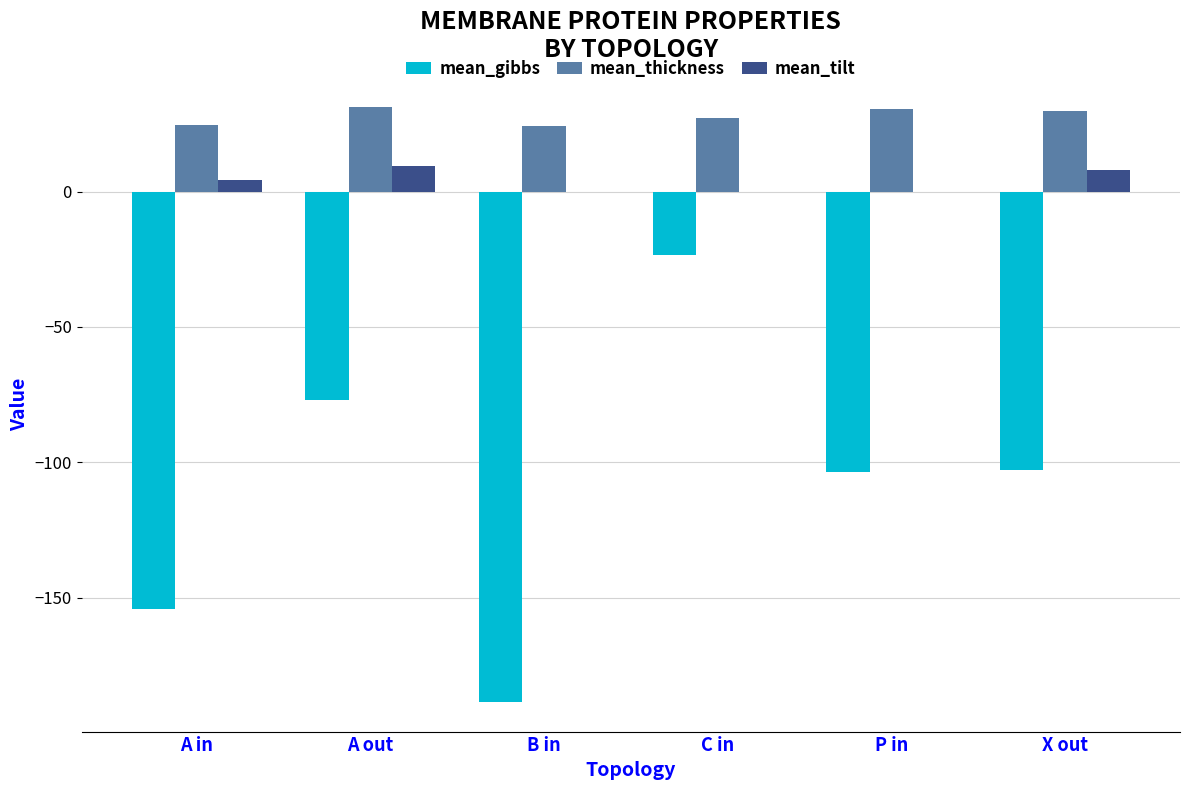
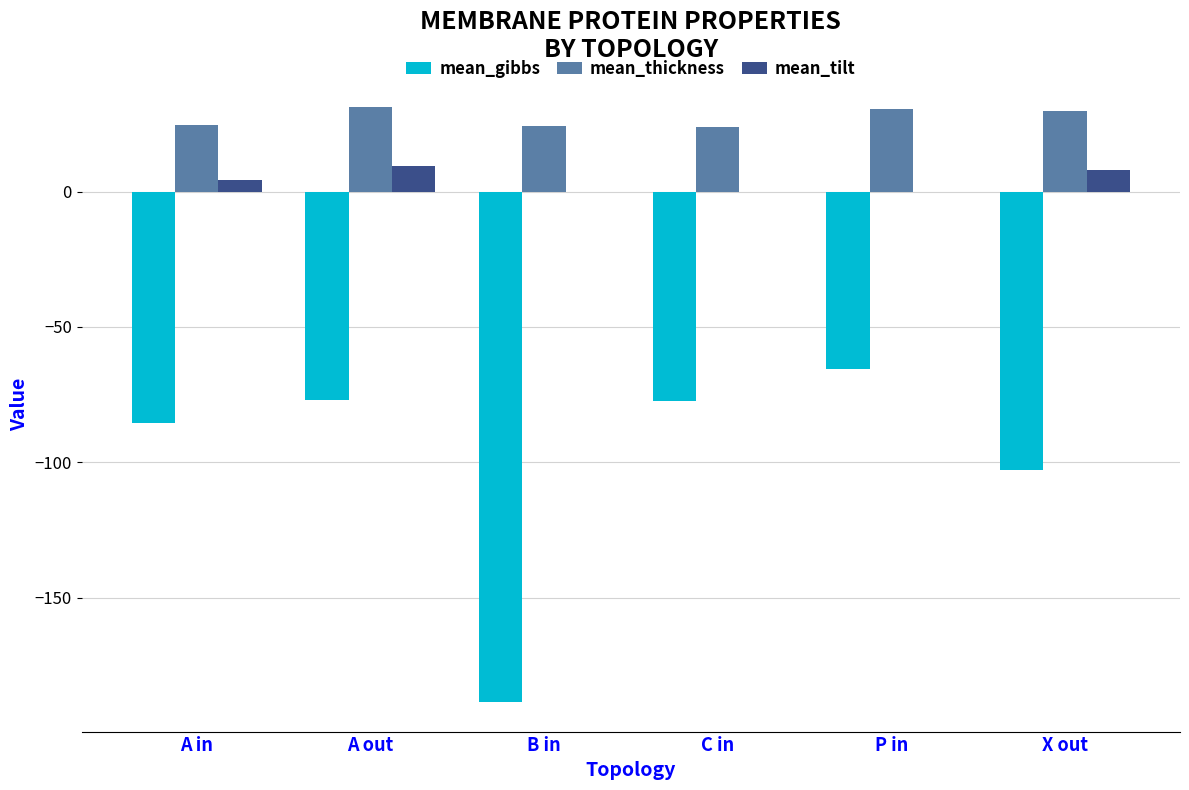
  {
    "mean_gibbs": {
-     "A in": -154,
+     "A in": -85,
      "A out": -77,
      "B in": -189,
-     "C in": -23,
-     "P in": -104,
+     "C in": -77,
+     "P in": -66,
      "X out": -103
    },
    "mean_thickness": {
      "A in": 25,
      "A out": 31,
      "B in": 24,
-     "C in": 27,
+     "C in": 24,
      "P in": 30,
      "X out": 30
    },
    "mean_tilt": {
      "A in": 4,
      "A out": 10,
      "B in": 0,
      "C in": 0,
      "P in": 0,
      "X out": 8
    }
  }
